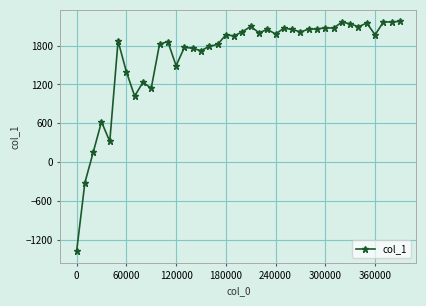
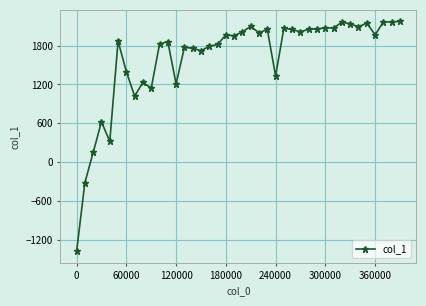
  {
    "0": -1400,
    "60000": 1400,
-   "120000": 1500,
+   "120000": 1200,
    "180000": 2000,
-   "240000": 2000,
+   "240000": 1300,
    "300000": 2100,
    "360000": 2000
  }
